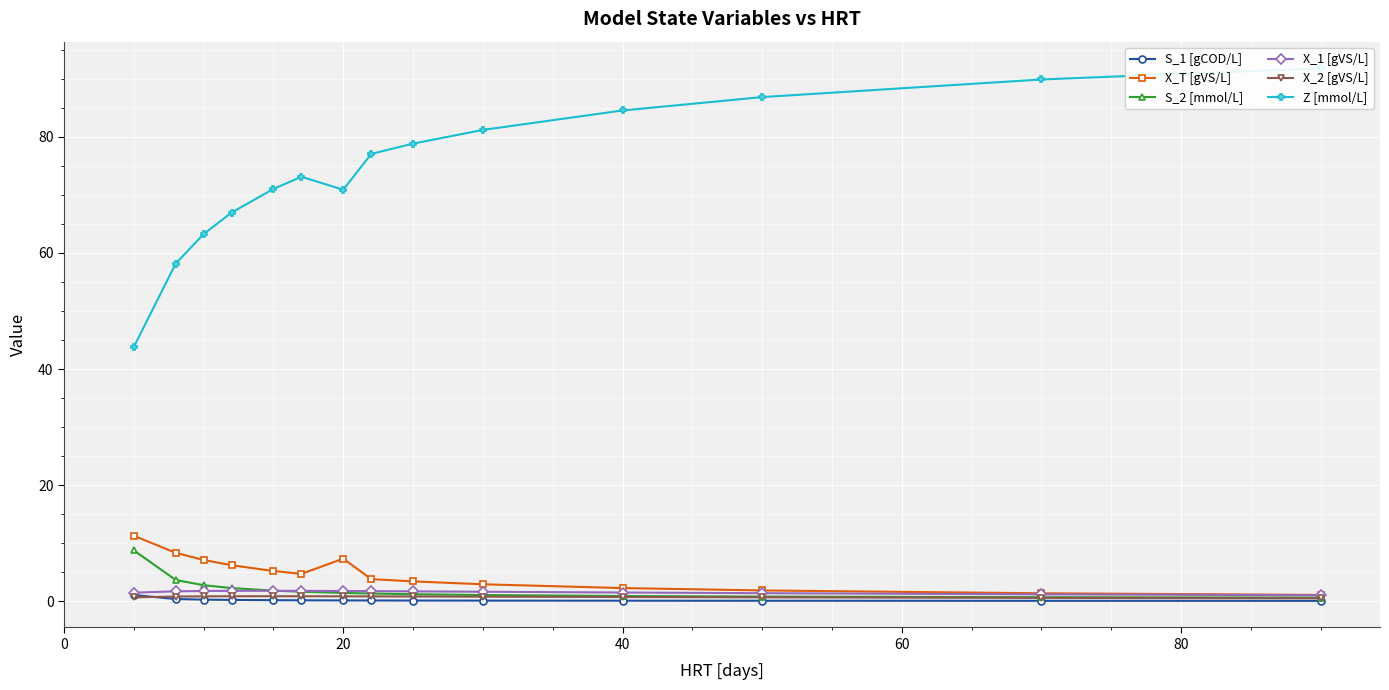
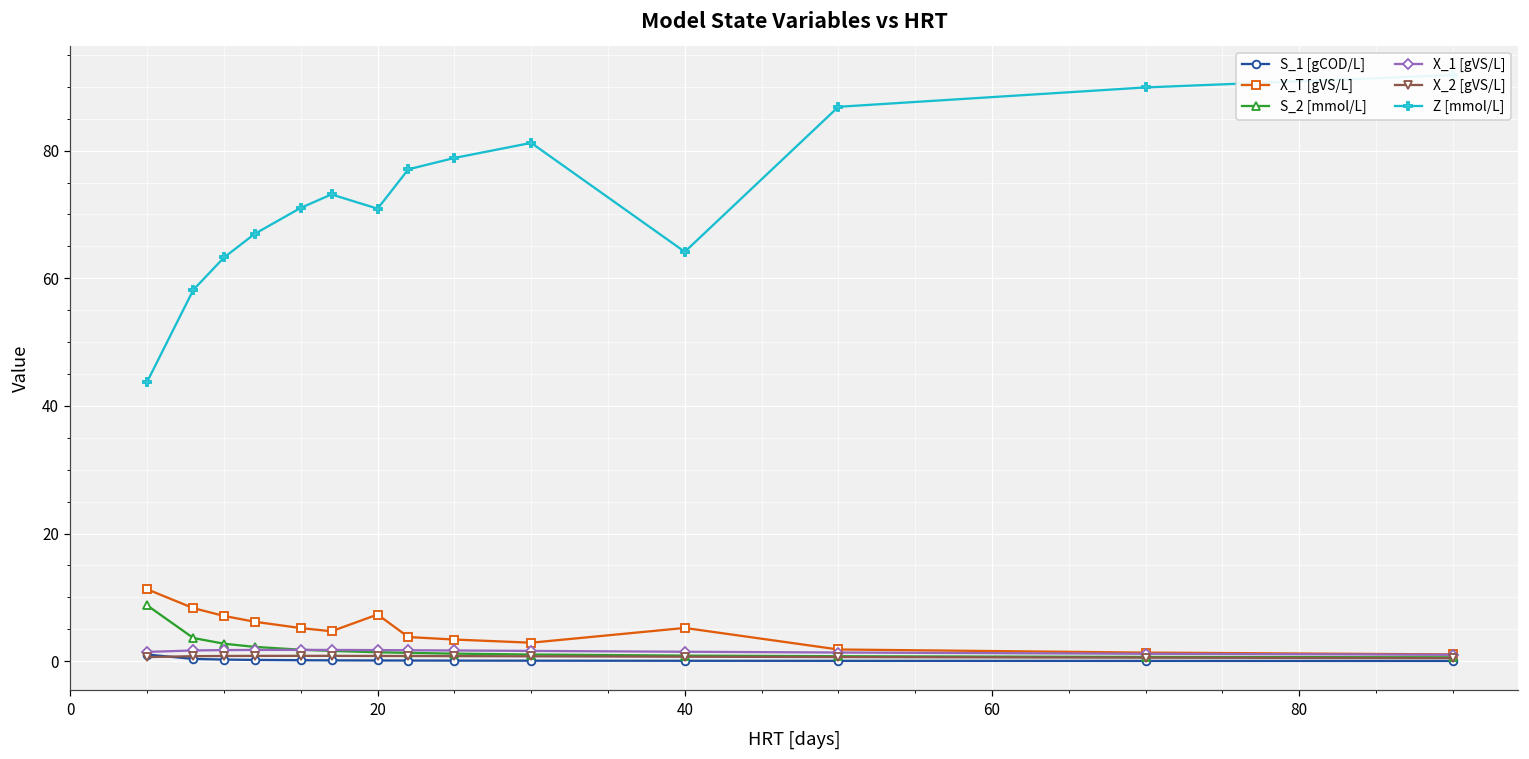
  {
    "S_1 [gCOD/L]": {
      "20": 0,
      "40": 0
    },
    "X_T [gVS/L]": {
      "20": 7,
-     "40": 2
+     "40": 5
    },
    "X_1 [gVS/L]": {
      "40": 1
    },
    "X_2 [gVS/L]": {
      "20": 1
    },
    "Z [mmol/L]": {
      "20": 71,
-     "40": 85
+     "40": 64
    }
  }
